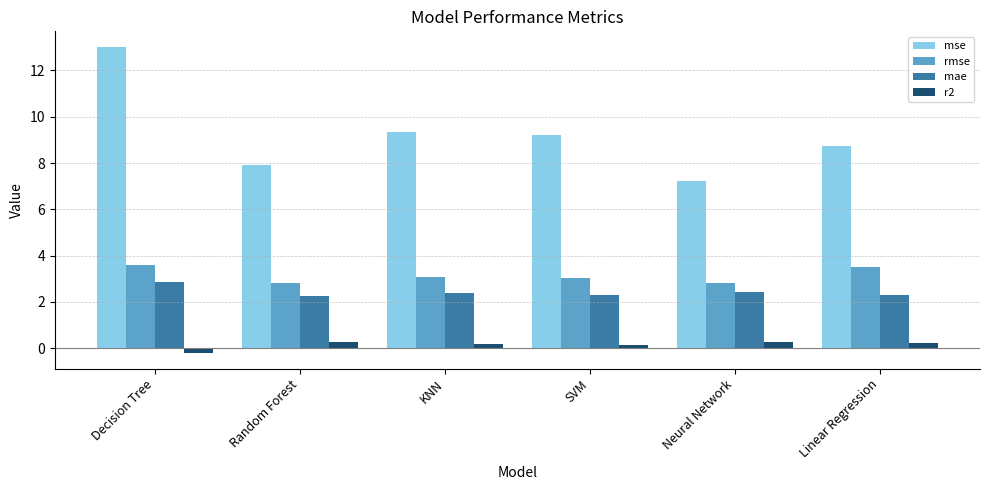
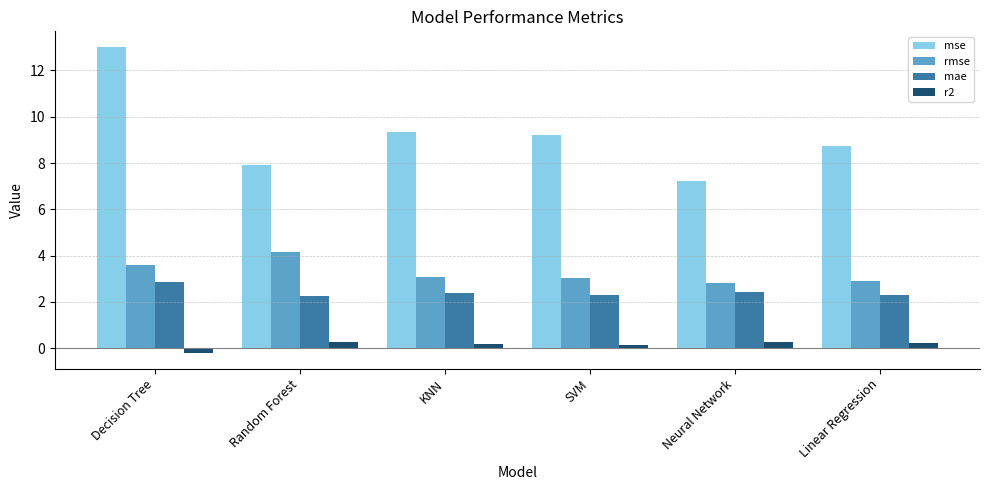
  {
    "mse": {
      "Decision Tree": 13.0,
      "Random Forest": 7.9,
      "KNN": 9.3,
      "SVM": 9.2,
      "Neural Network": 7.2,
      "Linear Regression": 8.7
    },
    "rmse": {
      "Decision Tree": 3.6,
-     "Random Forest": 2.8,
+     "Random Forest": 4.2,
      "KNN": 3.1,
      "SVM": 3.0,
      "Neural Network": 2.8,
-     "Linear Regression": 3.5
+     "Linear Regression": 2.9
    },
    "mae": {
      "Decision Tree": 2.9,
      "Random Forest": 2.3,
      "KNN": 2.4,
      "SVM": 2.3,
      "Neural Network": 2.4,
      "Linear Regression": 2.3
    },
    "r2": {
      "Decision Tree": -0.2,
      "Random Forest": 0.3,
      "KNN": 0.2,
      "SVM": 0.1,
      "Neural Network": 0.3,
      "Linear Regression": 0.2
    }
  }
